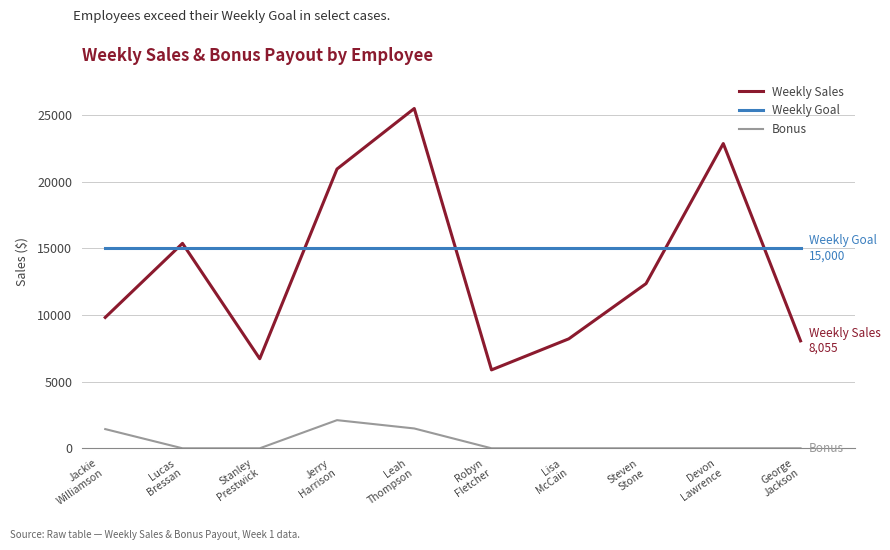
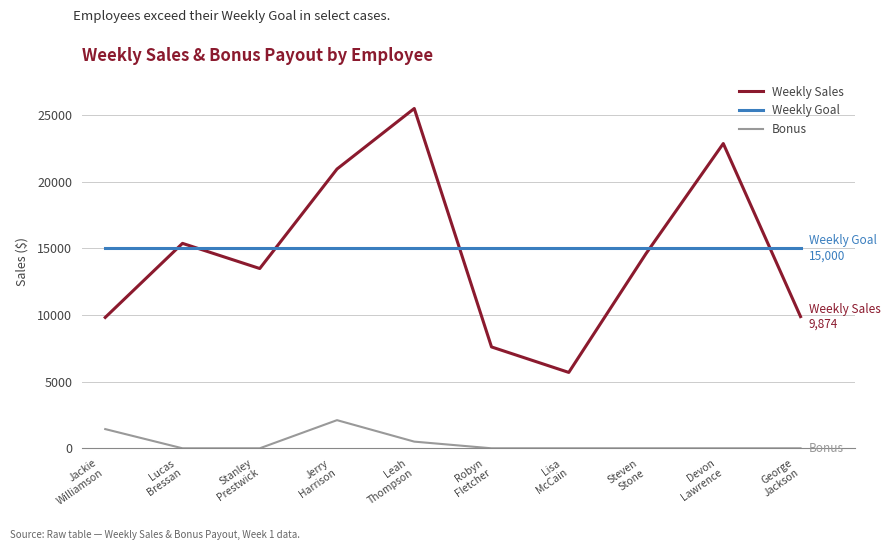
  {
    "Weekly Sales": {
-     "Stanley Prestwick": "6700",
-     "Robyn Fletcher": "5900",
-     "Lisa McCain": "8200",
-     "Steven Stone": "12300",
-     "George Jackson": "8,055"
+     "Stanley Prestwick": "13500",
+     "Robyn Fletcher": "7600",
+     "Lisa McCain": "5700",
+     "Steven Stone": "14600",
+     "George Jackson": "9,874"
    },
    "Weekly Goal": {
      "George Jackson": "15,000"
    },
    "Bonus": {
      "Jackie Williamson": "1400",
      "Lucas Bressan": "0",
      "Stanley Prestwick": "0",
      "Jerry Harrison": "2100",
-     "Leah Thompson": "1500",
+     "Leah Thompson": "500",
      "Robyn Fletcher": "0",
      "Lisa McCain": "0",
      "Steven Stone": "0",
      "Devon Lawrence": "0",
      "George Jackson": "0"
    }
  }
